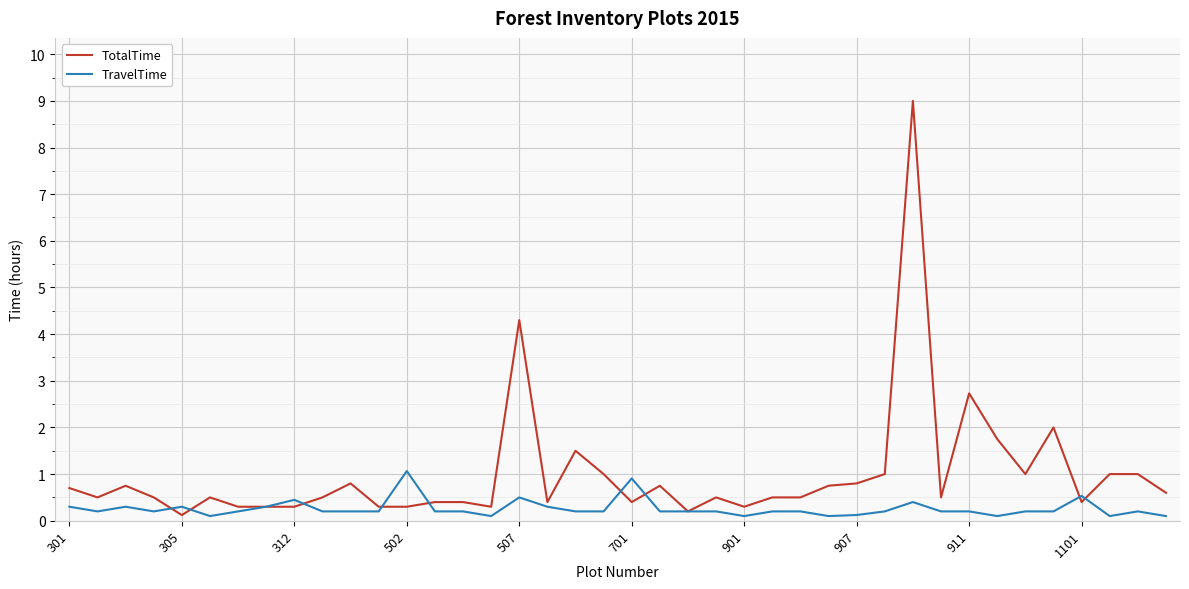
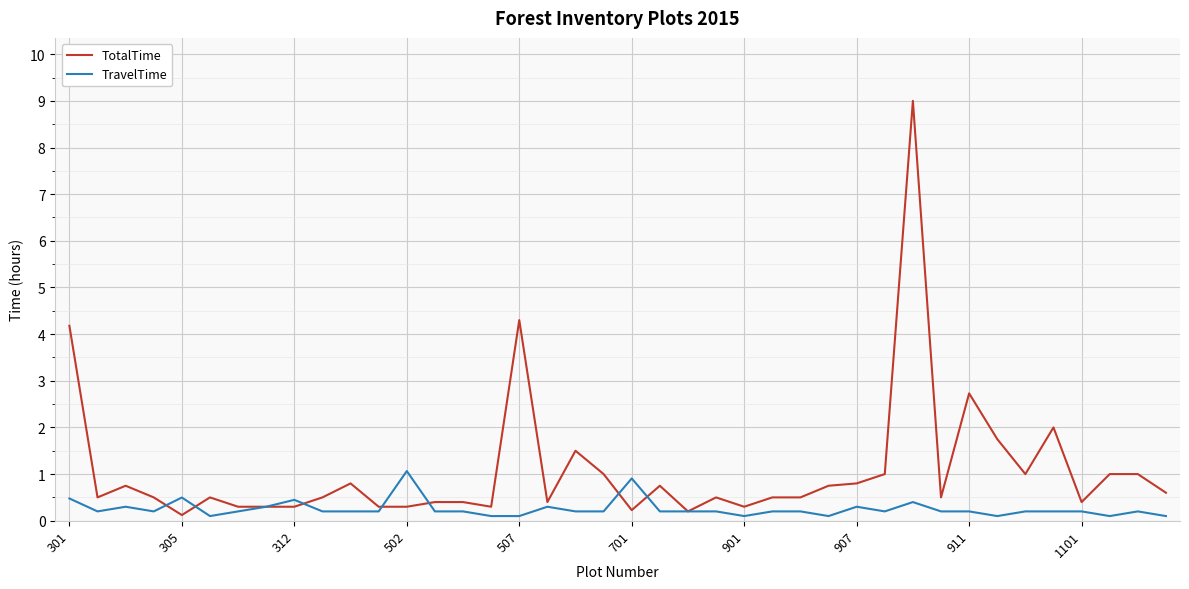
  {
    "TotalTime": {
-     "301": 0.7,
+     "301": 4.2,
      "305": 0.1,
      "312": 0.3,
      "502": 0.3,
      "507": 4.3,
-     "701": 0.4,
+     "701": 0.2,
      "901": 0.3,
      "907": 0.8,
      "911": 2.7,
      "1101": 0.4
    },
    "TravelTime": {
-     "301": 0.3,
-     "305": 0.3,
+     "301": 0.5,
+     "305": 0.5,
      "312": 0.4,
      "502": 1.1,
-     "507": 0.5,
+     "507": 0.1,
      "701": 0.9,
      "901": 0.1,
-     "907": 0.1,
+     "907": 0.3,
      "911": 0.2,
-     "1101": 0.5
+     "1101": 0.2
    }
  }
